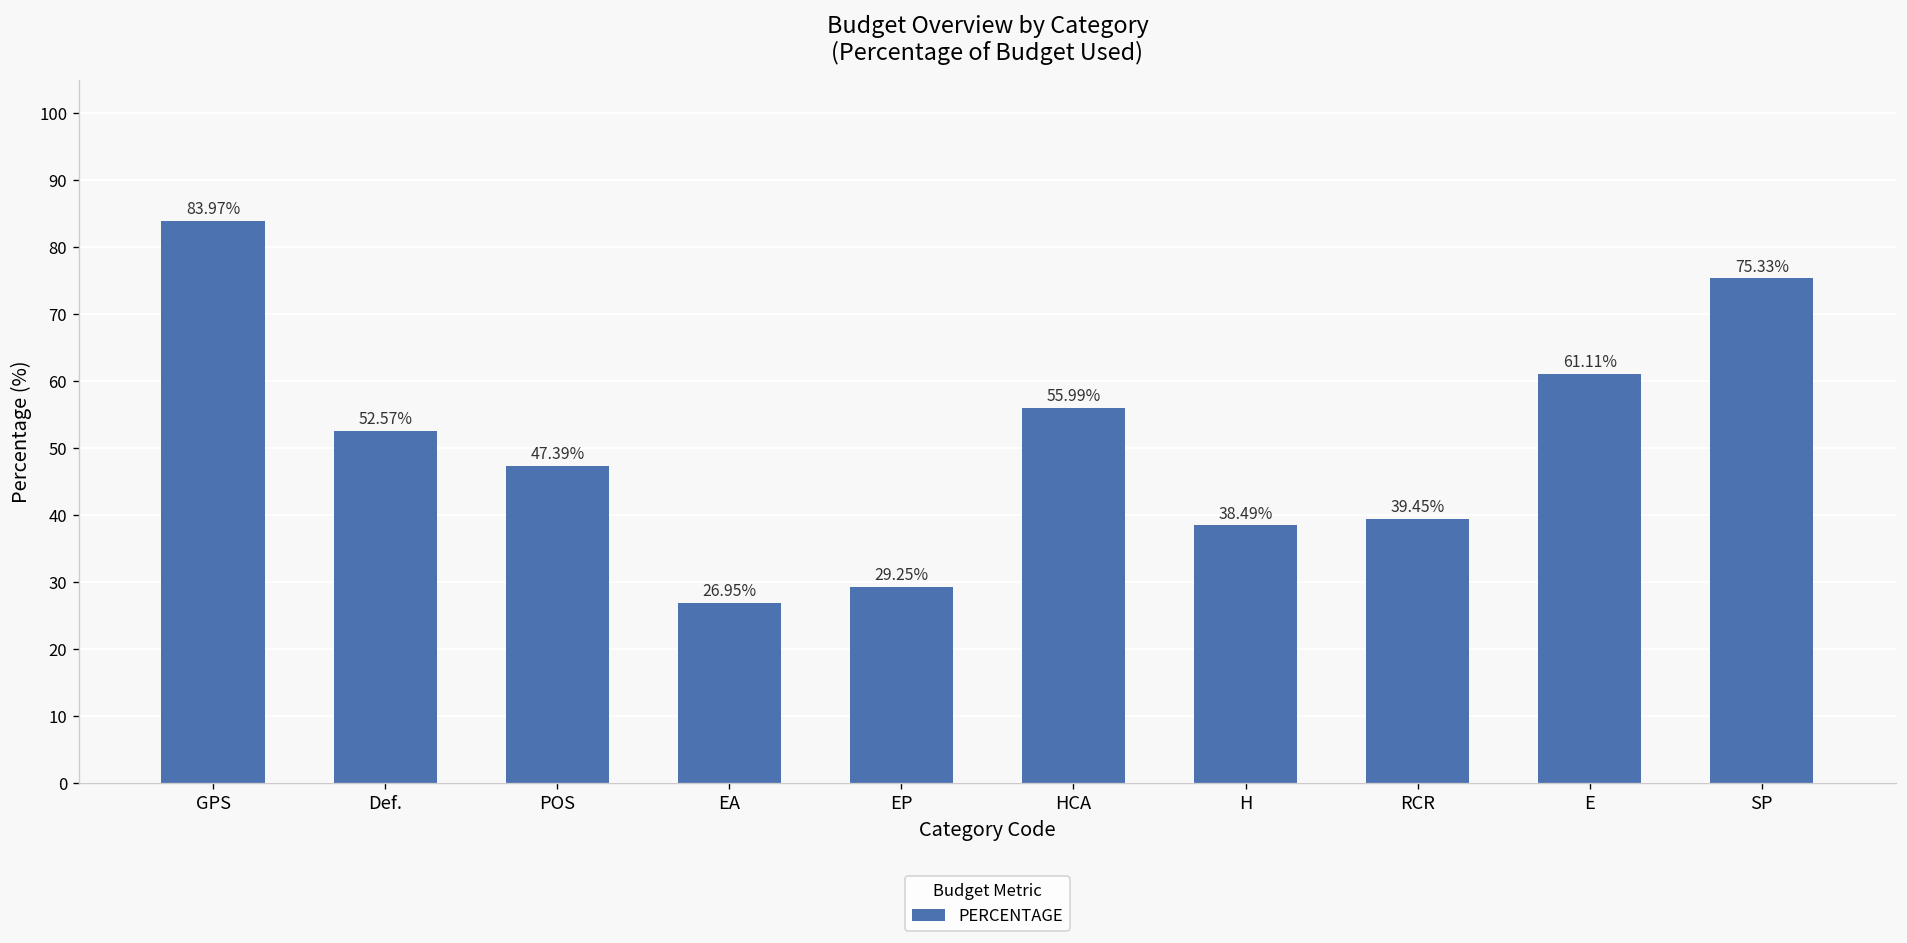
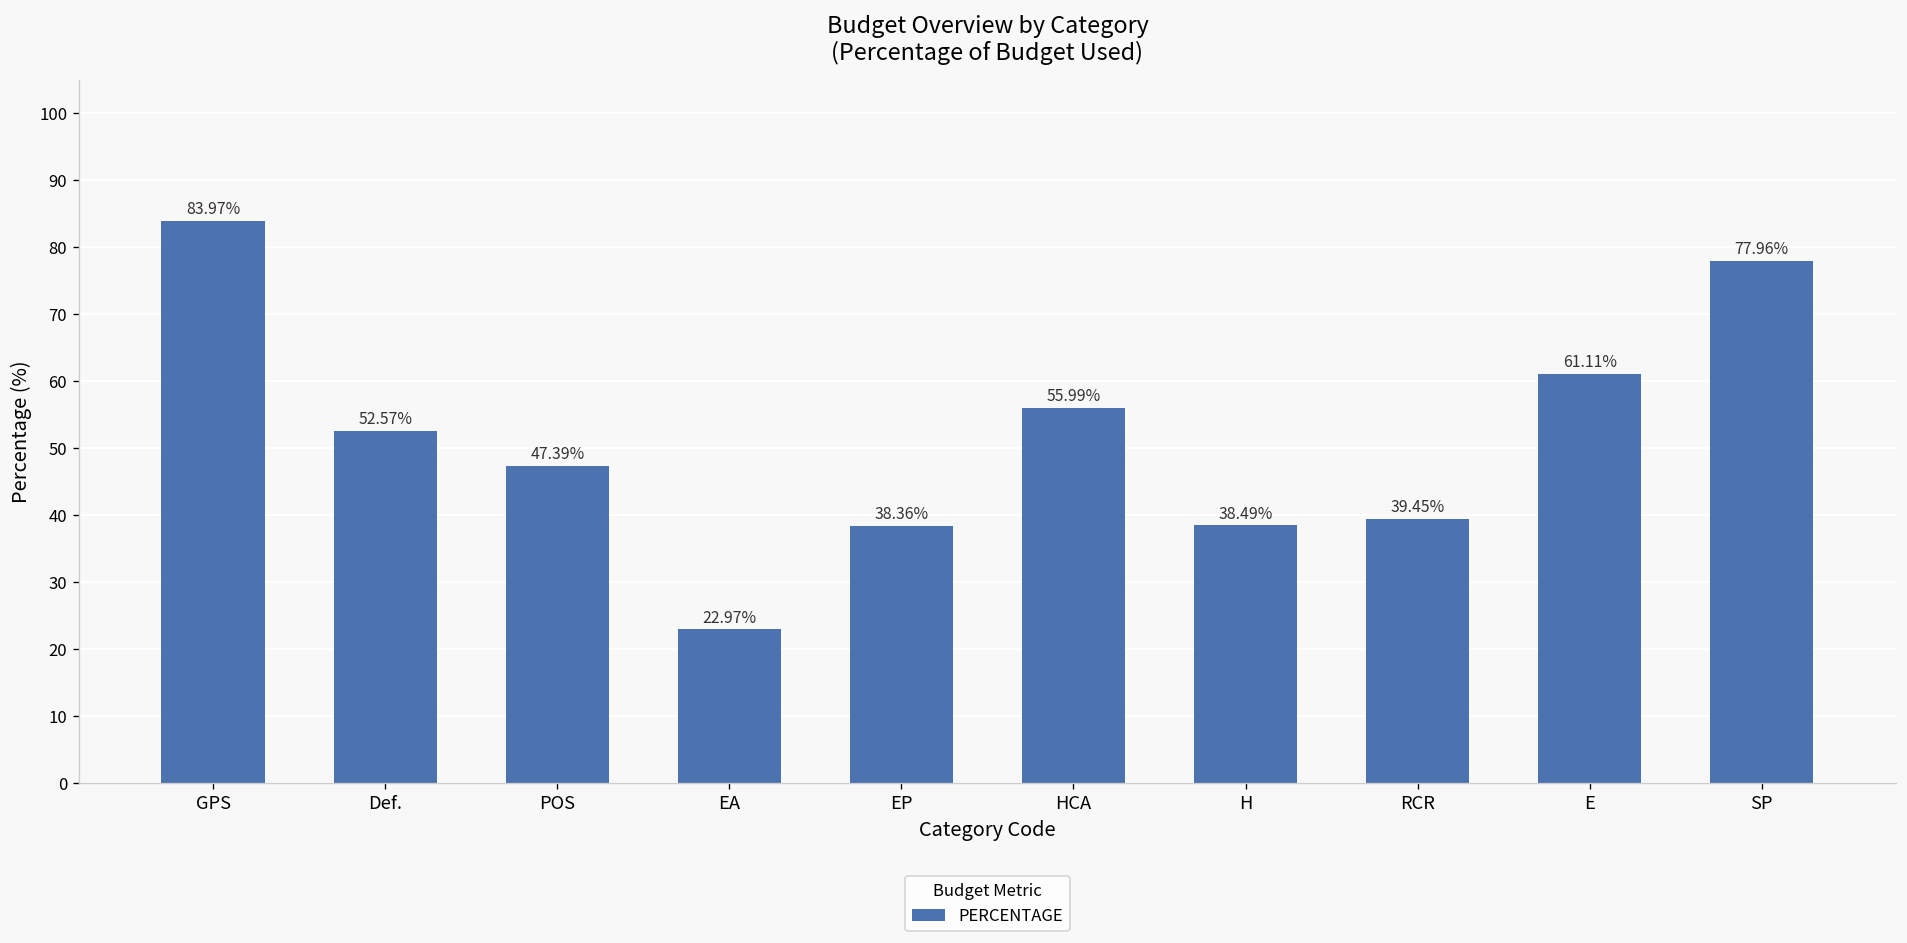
  {
    "GPS": "83.97%",
    "Def.": "52.57%",
    "POS": "47.39%",
-   "EA": "26.95%",
-   "EP": "29.25%",
+   "EA": "22.97%",
+   "EP": "38.36%",
    "HCA": "55.99%",
    "H": "38.49%",
    "RCR": "39.45%",
    "E": "61.11%",
-   "SP": "75.33%"
+   "SP": "77.96%"
  }
